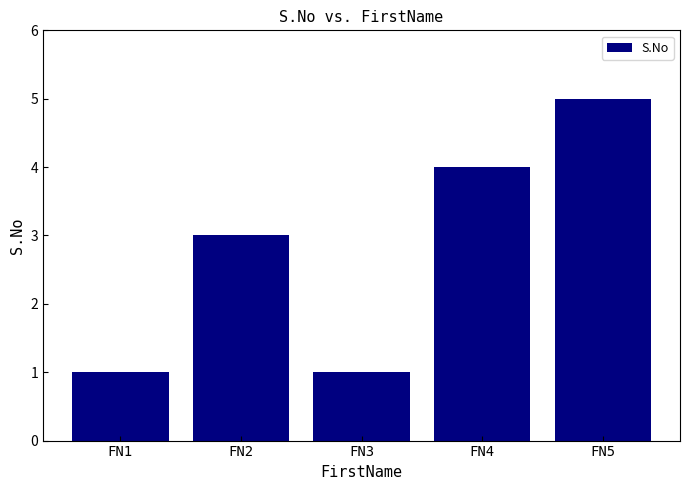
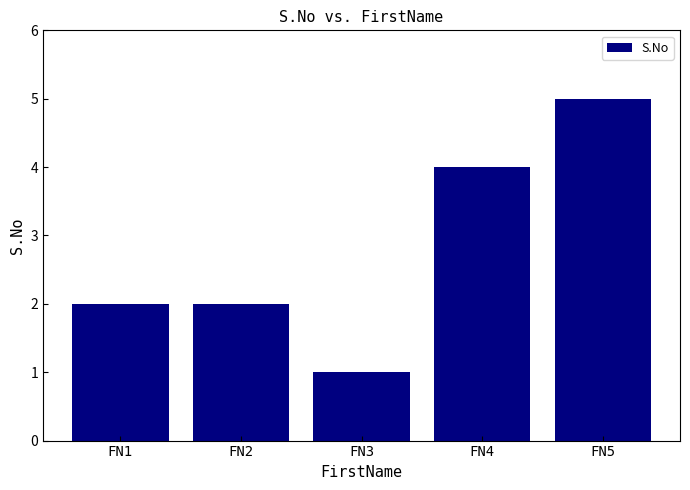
  {
-   "FN1": 1,
-   "FN2": 3,
+   "FN1": 2,
+   "FN2": 2,
    "FN3": 1,
    "FN4": 4,
    "FN5": 5
  }
